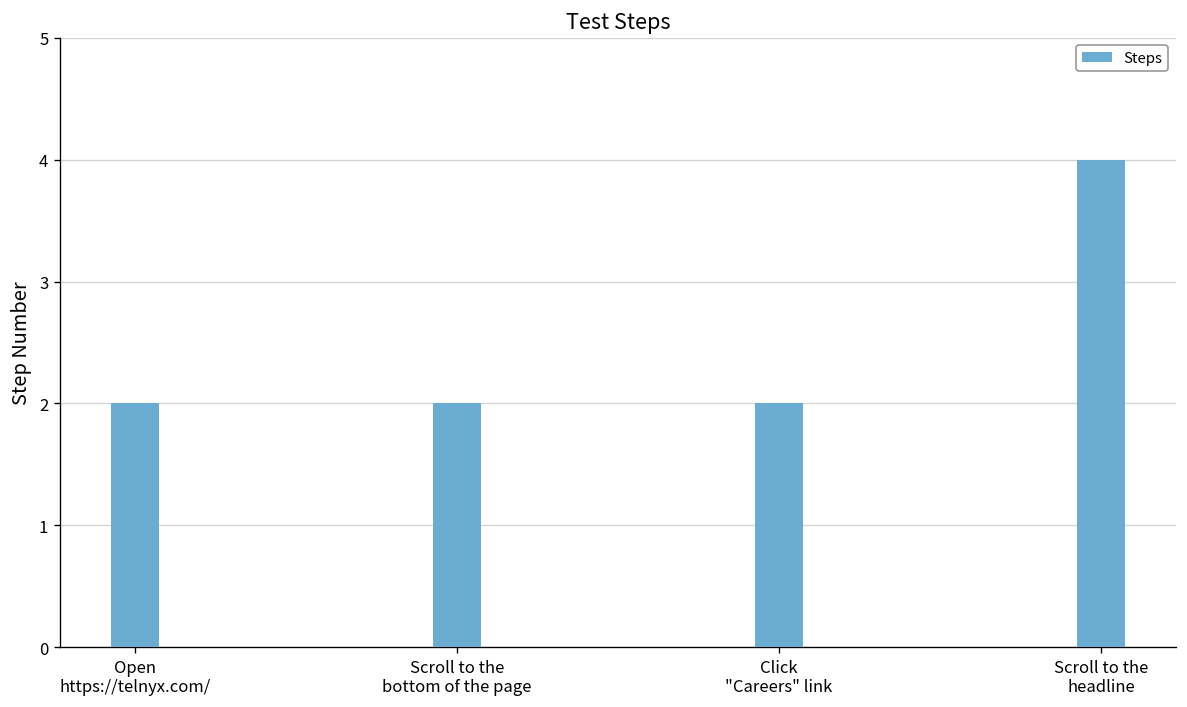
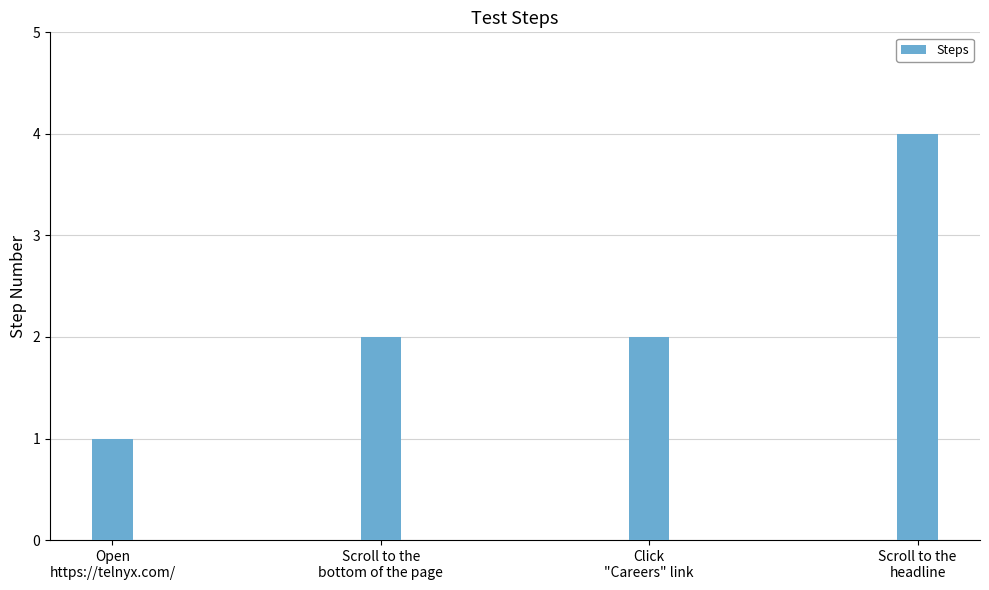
  {
-   "Open https://telnyx.com/": 2,
+   "Open https://telnyx.com/": 1,
    "Scroll to the bottom of the page": 2,
    "Click \"Careers\" link": 2,
    "Scroll to the headline": 4
  }
